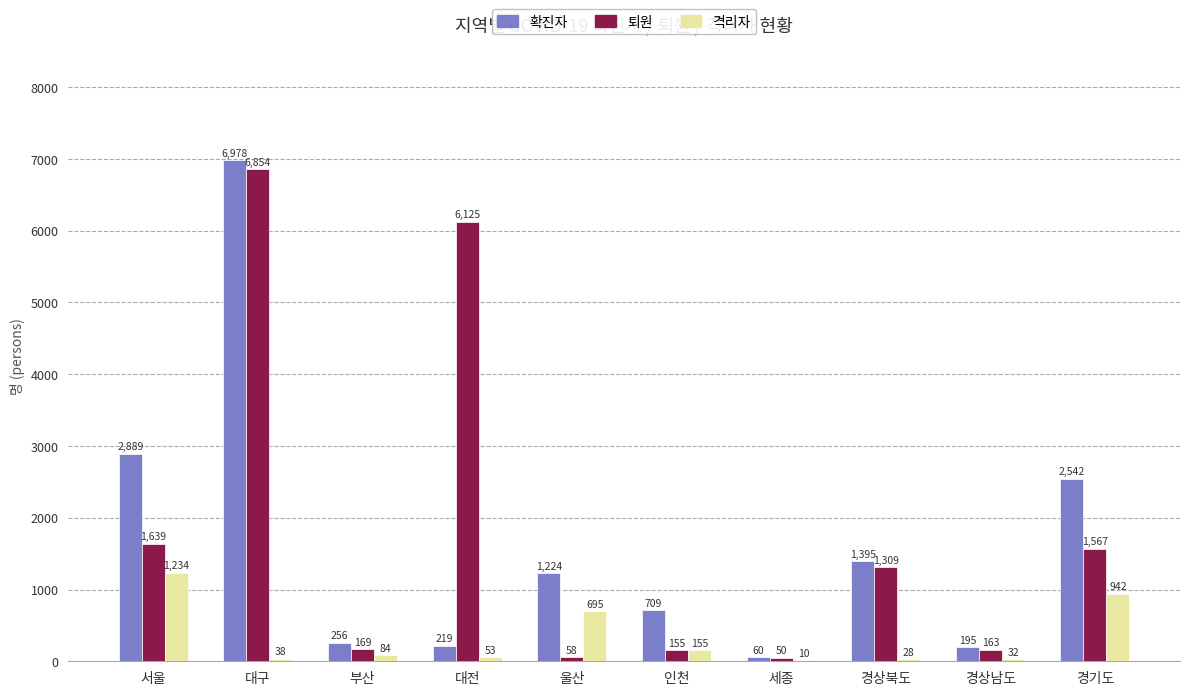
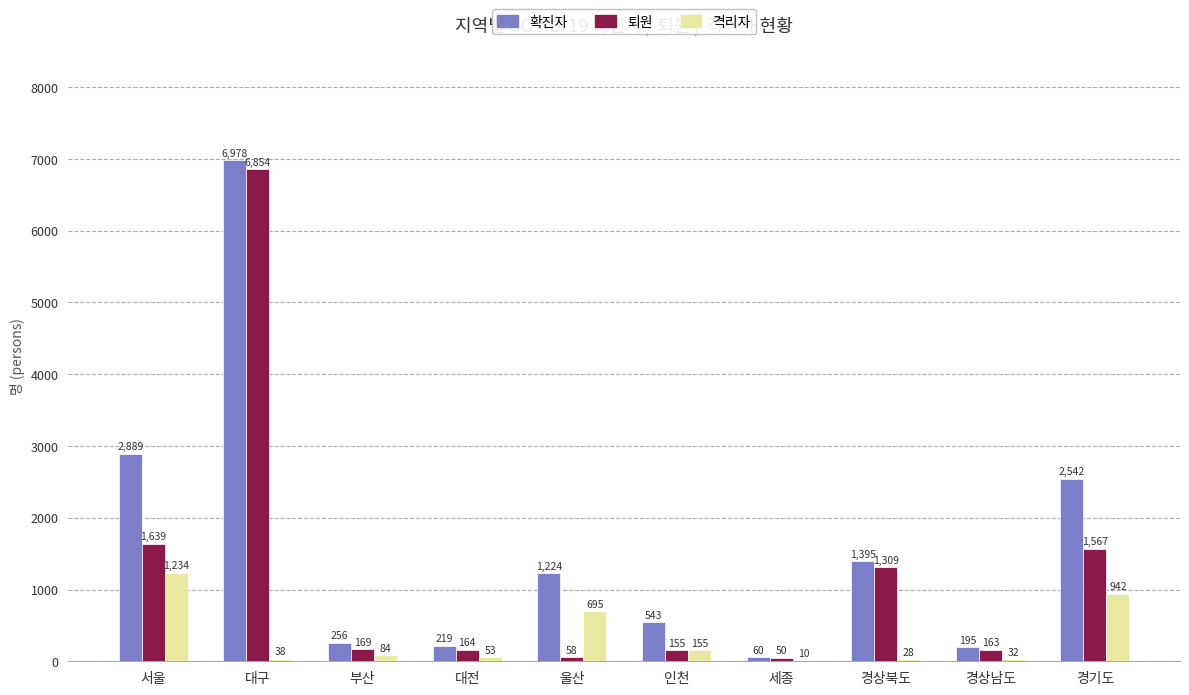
  {
    "확진자": {
      "서울": "2,889",
      "대구": "6,978",
      "부산": "256",
      "대전": "219",
      "울산": "1,224",
-     "인천": "709",
+     "인천": "543",
      "세종": "60",
      "경상북도": "1,395",
      "경상남도": "195",
      "경기도": "2,542"
    },
    "퇴원": {
      "서울": "1,639",
      "대구": "6,854",
      "부산": "169",
-     "대전": "6,125",
+     "대전": "164",
      "울산": "58",
      "인천": "155",
      "세종": "50",
      "경상북도": "1,309",
      "경상남도": "163",
      "경기도": "1,567"
    },
    "격리자": {
      "서울": "1,234",
      "대구": "38",
      "부산": "84",
      "대전": "53",
      "울산": "695",
      "인천": "155",
      "세종": "10",
      "경상북도": "28",
      "경상남도": "32",
      "경기도": "942"
    }
  }
